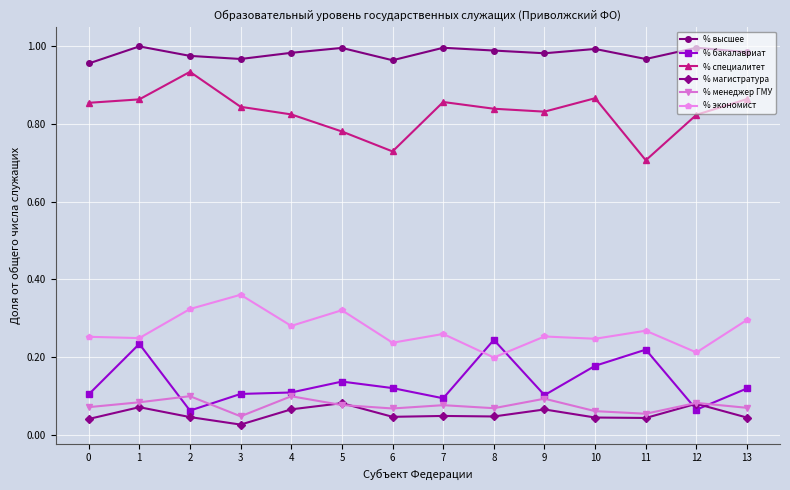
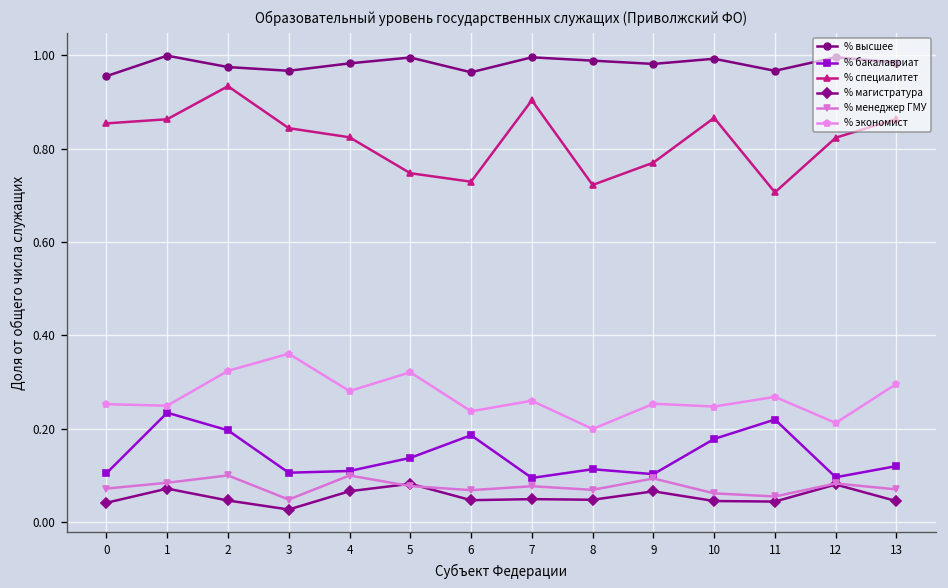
  {
    "% бакалавриат": {
      "0": 0.10,
      "1": 0.23,
-     "2": 0.06,
+     "2": 0.20,
      "3": 0.11,
      "4": 0.11,
      "5": 0.14,
-     "6": 0.12,
+     "6": 0.19,
      "7": 0.09,
-     "8": 0.24,
+     "8": 0.11,
      "9": 0.10,
      "10": 0.18,
      "11": 0.22,
-     "12": 0.07,
+     "12": 0.10,
      "13": 0.12
    },
    "% специалитет": {
      "0": 0.85,
      "1": 0.86,
      "2": 0.93,
      "3": 0.84,
      "4": 0.82,
-     "5": 0.78,
+     "5": 0.75,
      "6": 0.73,
-     "7": 0.86,
-     "8": 0.84,
-     "9": 0.83,
+     "7": 0.90,
+     "8": 0.72,
+     "9": 0.77,
      "10": 0.87,
      "11": 0.71,
      "12": 0.82
    }
  }
